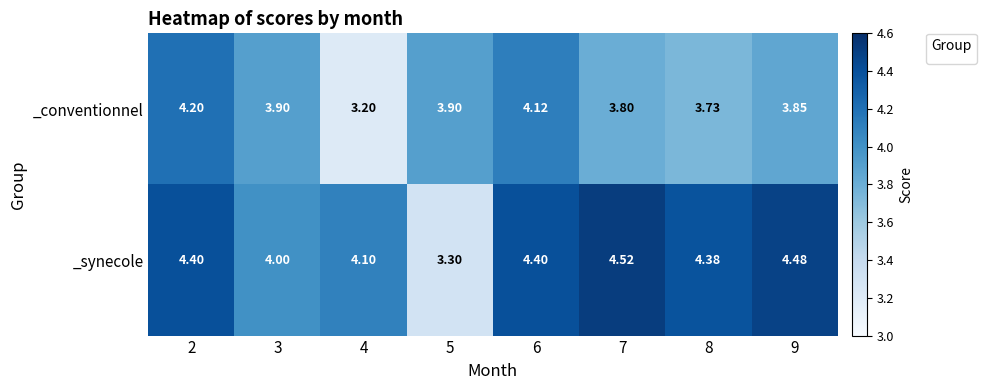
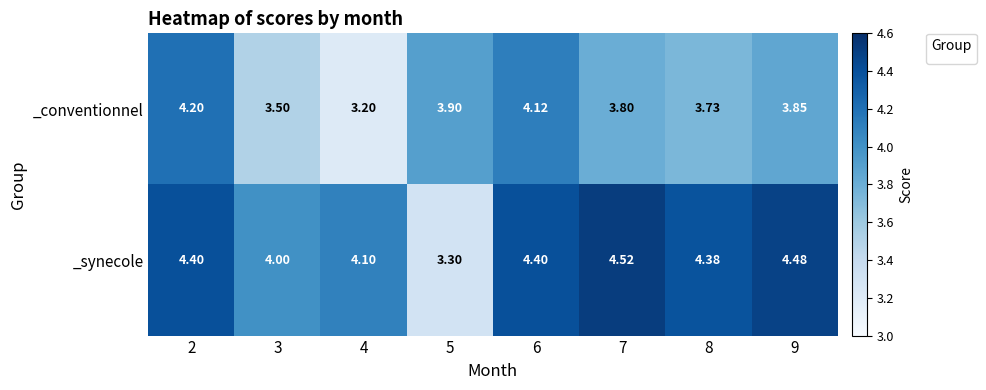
  {
    "_conventionnel": {
      "2": 4.20,
-     "3": 3.90,
+     "3": 3.50,
      "4": 3.20,
      "5": 3.90,
      "6": 4.12,
      "7": 3.80,
      "8": 3.73,
      "9": 3.85
    },
    "_synecole": {
      "2": 4.40,
      "3": 4.00,
      "4": 4.10,
      "5": 3.30,
      "6": 4.40,
      "7": 4.52,
      "8": 4.38,
      "9": 4.48
    }
  }
